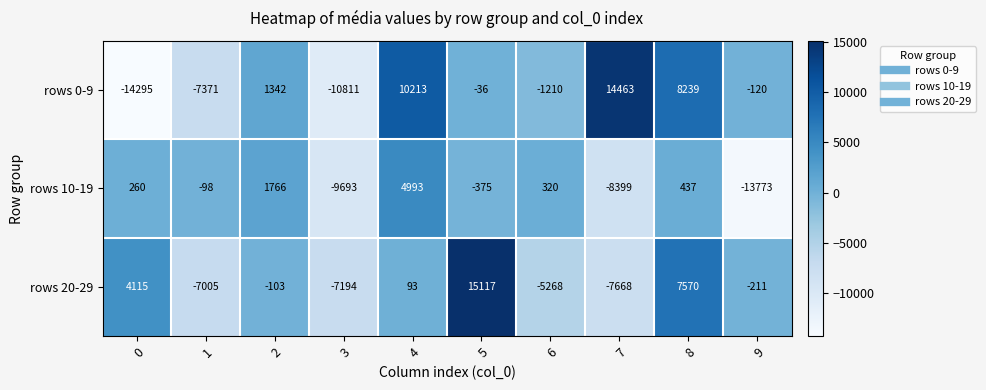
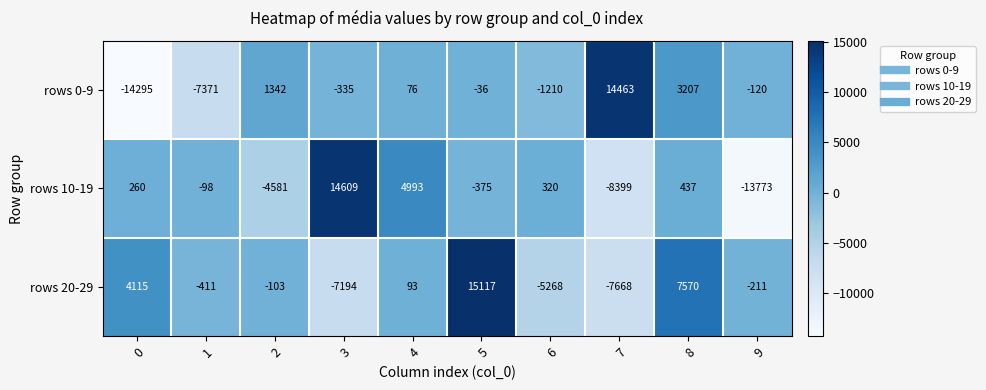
  {
    "rows 0-9": {
      "0": -14295,
      "1": -7371,
      "2": 1342,
-     "3": -10811,
-     "4": 10213,
+     "3": -335,
+     "4": 76,
      "5": -36,
      "6": -1210,
      "7": 14463,
-     "8": 8239,
+     "8": 3207,
      "9": -120
    },
    "rows 10-19": {
      "0": 260,
      "1": -98,
-     "2": 1766,
-     "3": -9693,
+     "2": -4581,
+     "3": 14609,
      "4": 4993,
      "5": -375,
      "6": 320,
      "7": -8399,
      "8": 437,
      "9": -13773
    },
    "rows 20-29": {
      "0": 4115,
-     "1": -7005,
+     "1": -411,
      "2": -103,
      "3": -7194,
      "4": 93,
      "5": 15117,
      "6": -5268,
      "7": -7668,
      "8": 7570,
      "9": -211
    }
  }
